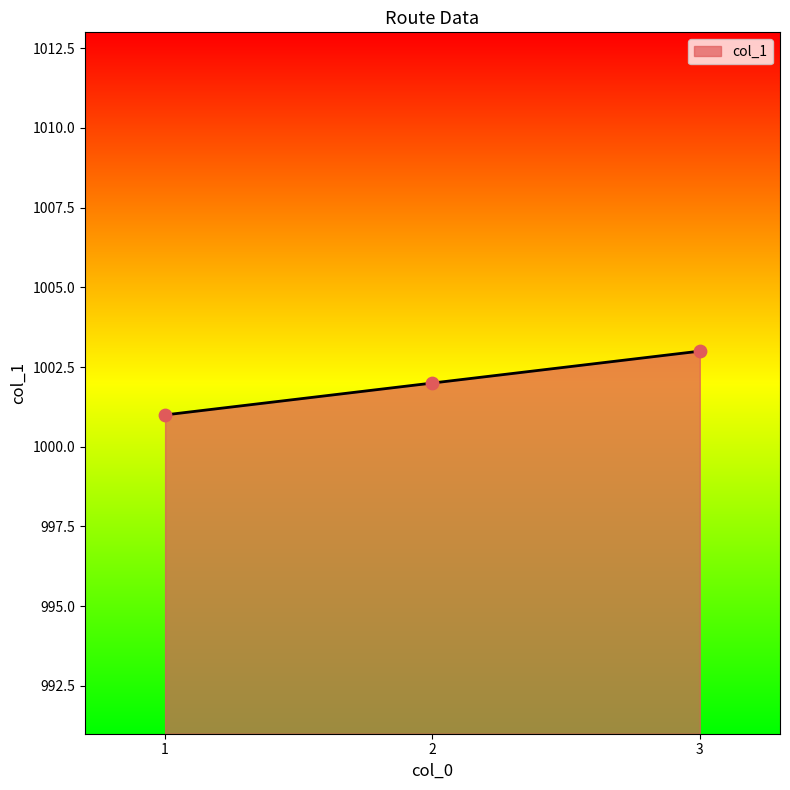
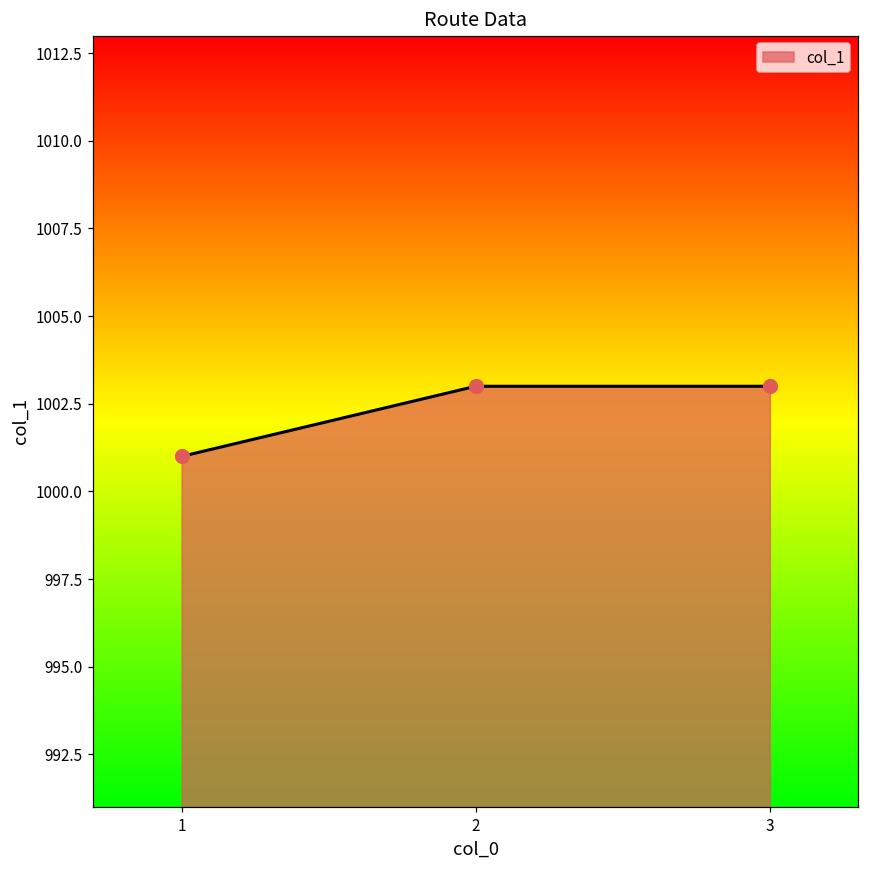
  {
    "1": 1001,
-   "2": 1002,
+   "2": 1003,
    "3": 1003
  }
